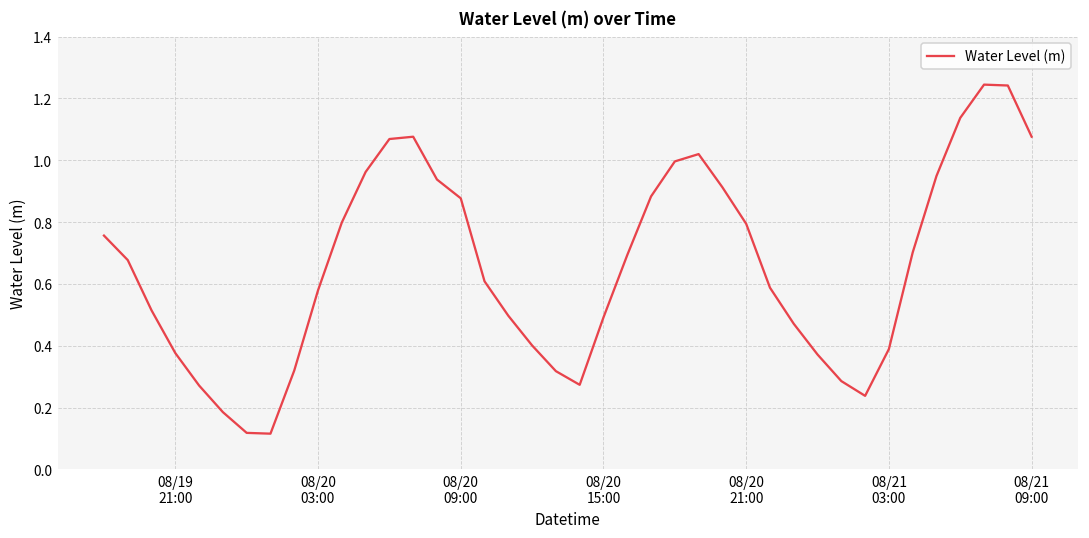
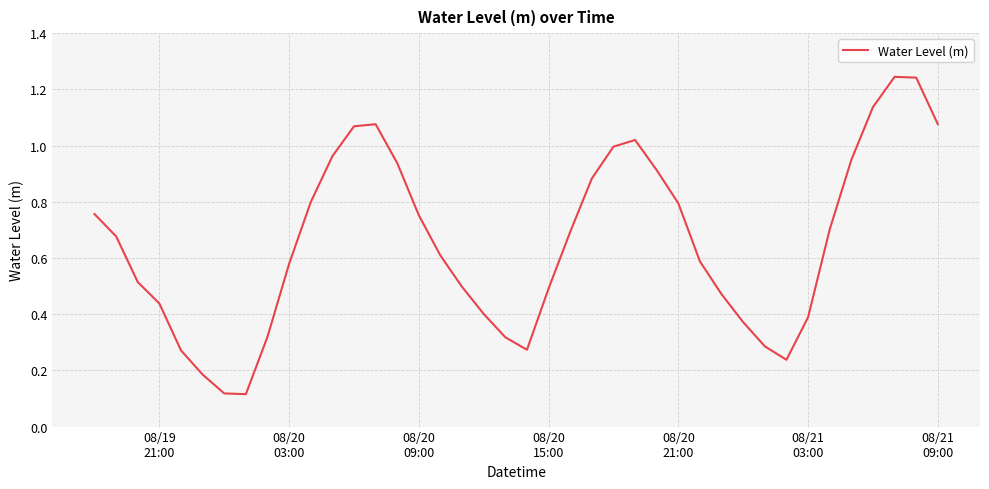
  {
-   "08/19 21:00": 0.38,
+   "08/19 21:00": 0.44,
    "08/20 03:00": 0.58,
-   "08/20 09:00": 0.88,
+   "08/20 09:00": 0.75,
    "08/20 15:00": 0.49,
    "08/20 21:00": 0.79,
    "08/21 03:00": 0.39,
    "08/21 09:00": 1.08
  }
